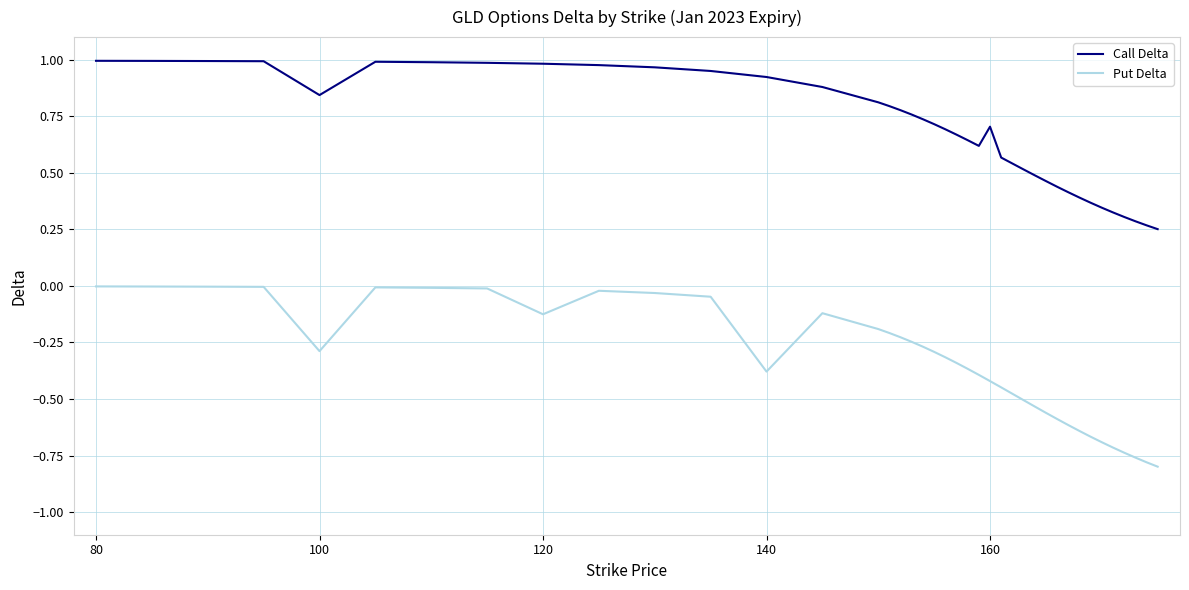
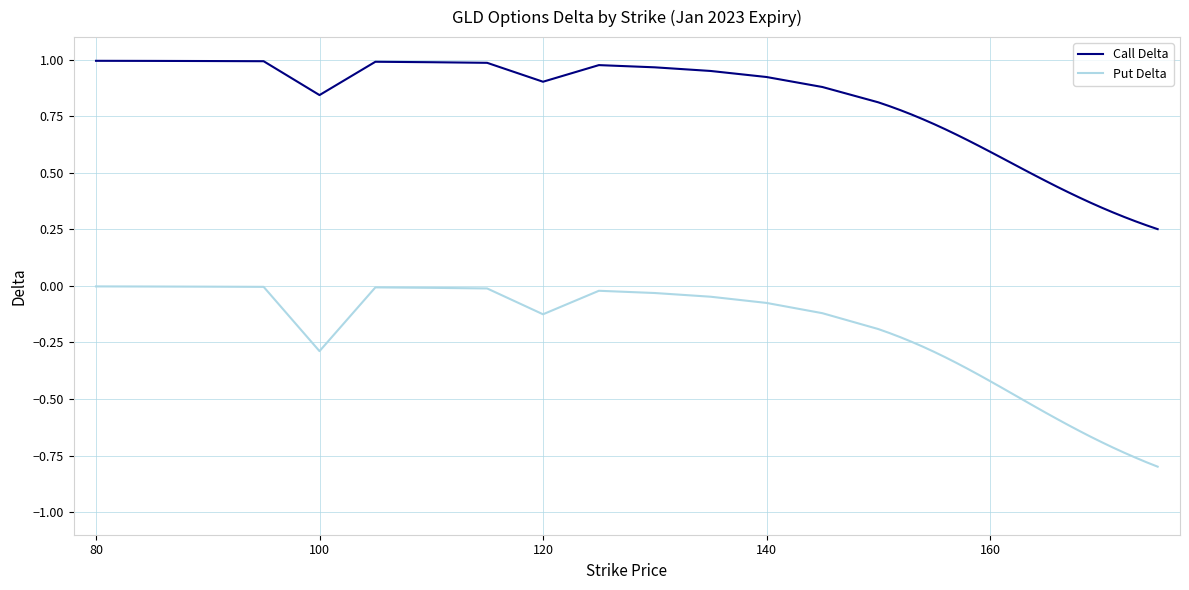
  {
    "Call Delta": {
      "80": 1.00,
      "100": 0.84,
-     "120": 0.98,
+     "120": 0.90,
      "140": 0.92,
-     "160": 0.70
+     "160": 0.59
    },
    "Put Delta": {
      "80": 0.00,
      "100": -0.29,
      "120": -0.13,
-     "140": -0.38,
+     "140": -0.08,
      "160": -0.42
    }
  }
